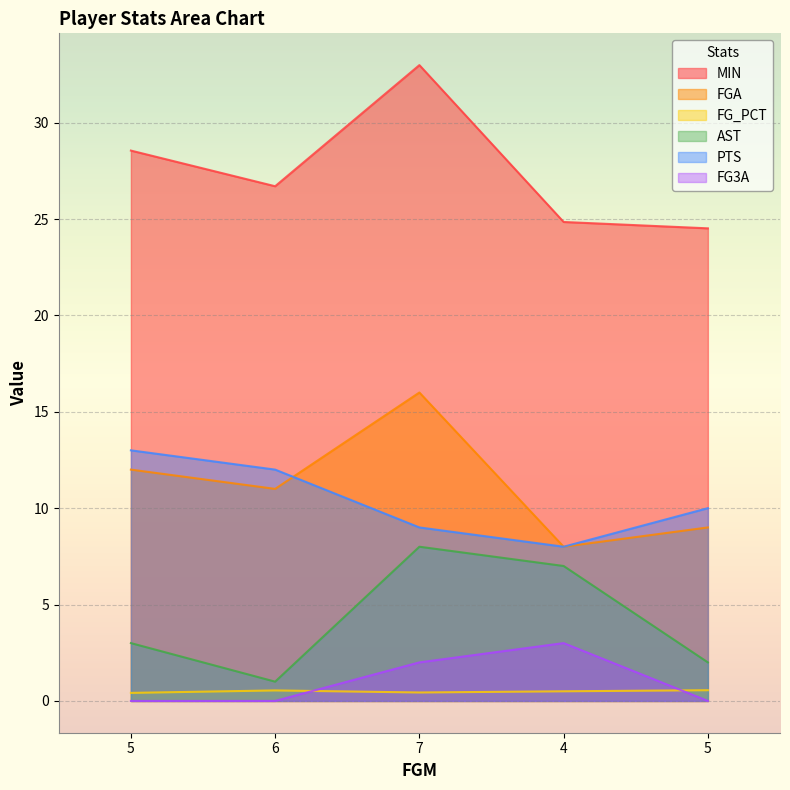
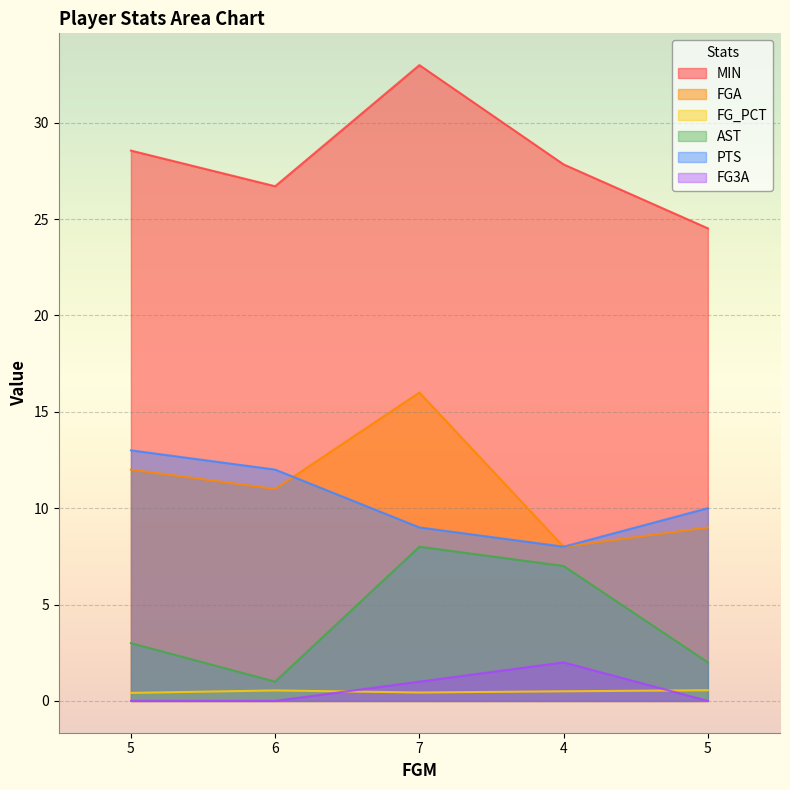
  {
    "MIN": {
      "6": 26.7,
      "7": 33.0,
-     "4": 24.8
+     "4": 27.8
    },
    "AST": {
      "6": 1.0,
      "7": 8.0,
      "4": 7.0
    },
    "PTS": {
      "6": 12.0,
      "7": 9.0
    },
    "FG3A": {
      "6": 0,
-     "7": 2,
-     "4": 3
+     "7": 1,
+     "4": 2
    }
  }
